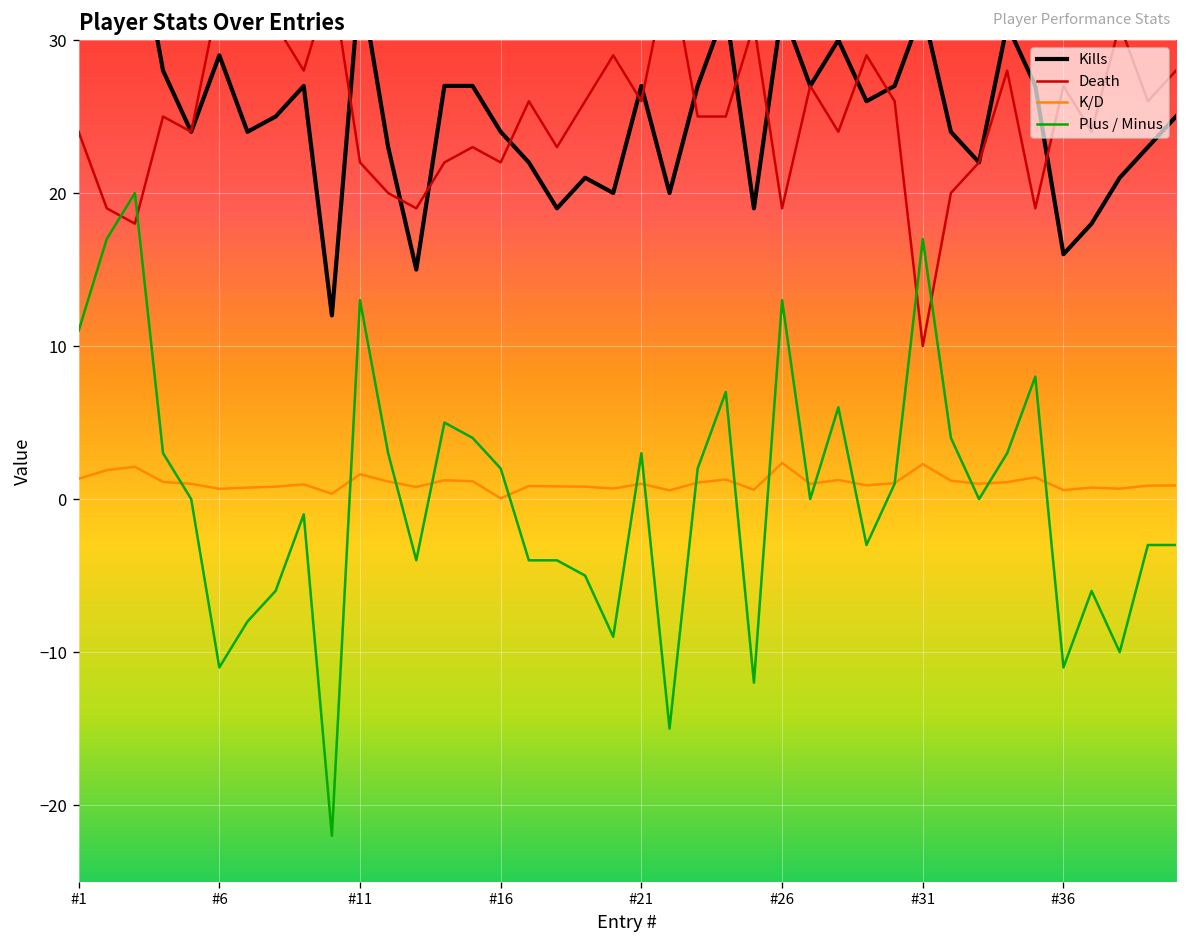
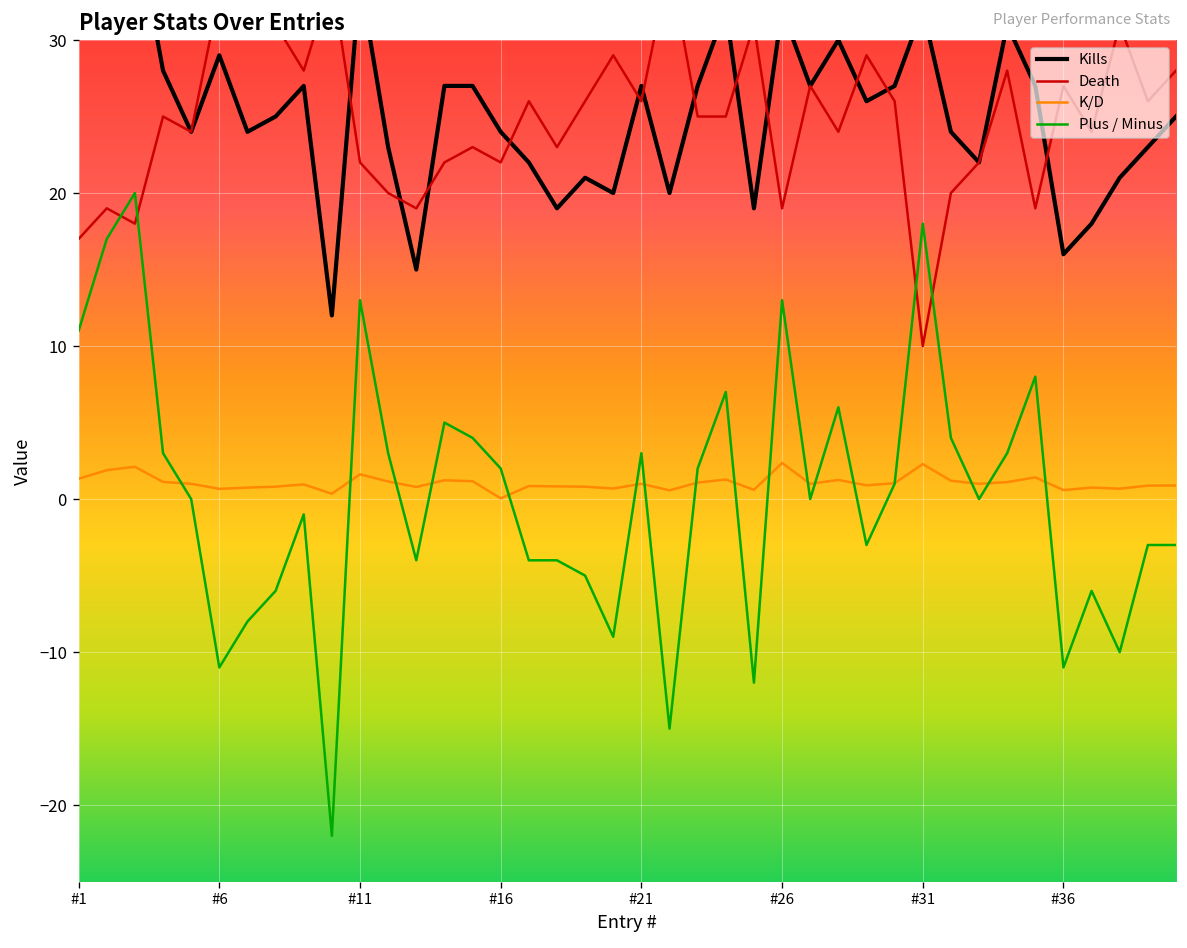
  {
    "Kills": {
      "#6": 29,
      "#16": 24,
      "#21": 27,
      "#36": 16
    },
    "Death": {
-     "#1": 24,
+     "#1": 17,
      "#11": 22,
      "#16": 22,
      "#21": 26,
      "#26": 19,
      "#31": 10
    },
    "K/D": {
      "#1": 1.3,
      "#6": 0.7,
      "#11": 1.6,
      "#16": 0,
      "#21": 1,
      "#26": 2.4,
      "#31": 2.3,
      "#36": 0.6
    },
    "Plus / Minus": {
      "#1": 11,
      "#6": -11,
      "#11": 13,
      "#16": 2,
      "#21": 3,
      "#26": 13,
-     "#31": 17,
+     "#31": 18,
      "#36": -11
    }
  }
